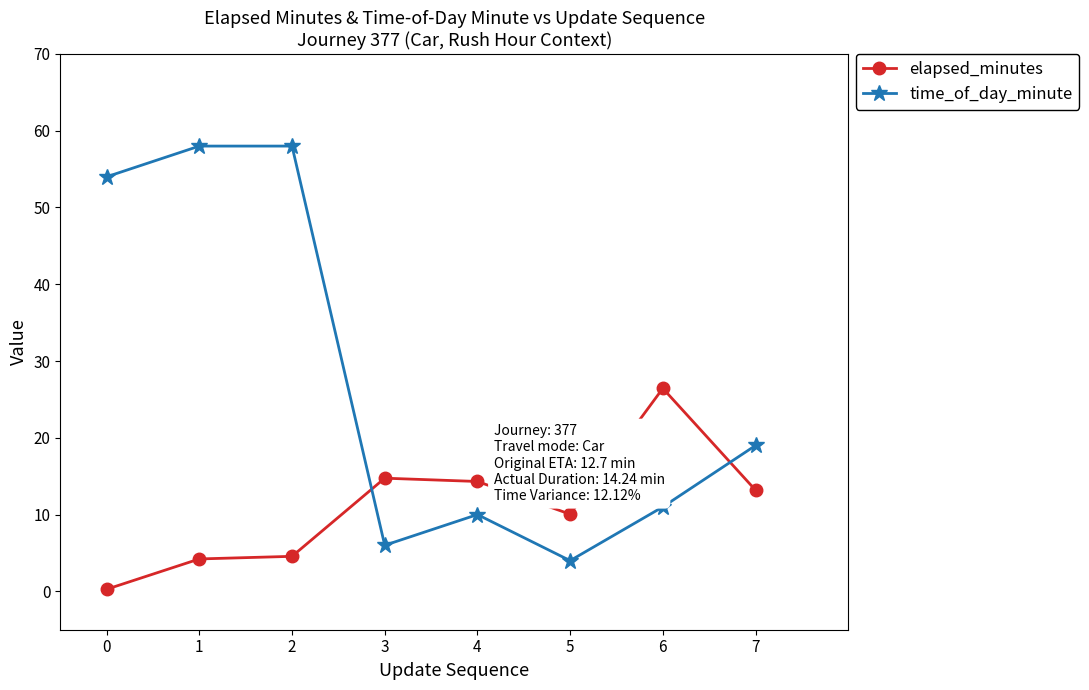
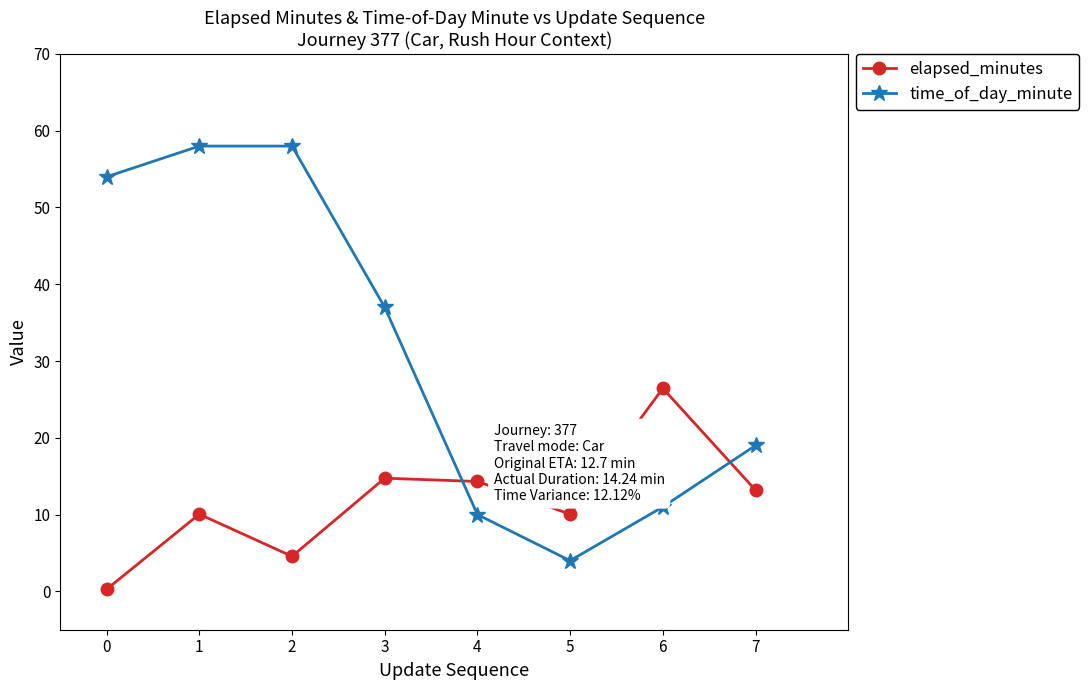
  {
    "elapsed_minutes": {
      "0": 0,
-     "1": 4,
+     "1": 10,
      "2": 5,
      "3": 15,
      "4": 14,
      "5": 10,
      "6": 26,
      "7": 13
    },
    "time_of_day_minute": {
      "0": 54,
      "1": 58,
      "2": 58,
-     "3": 6,
+     "3": 37,
      "4": 10,
      "5": 4,
      "7": 19
    }
  }
